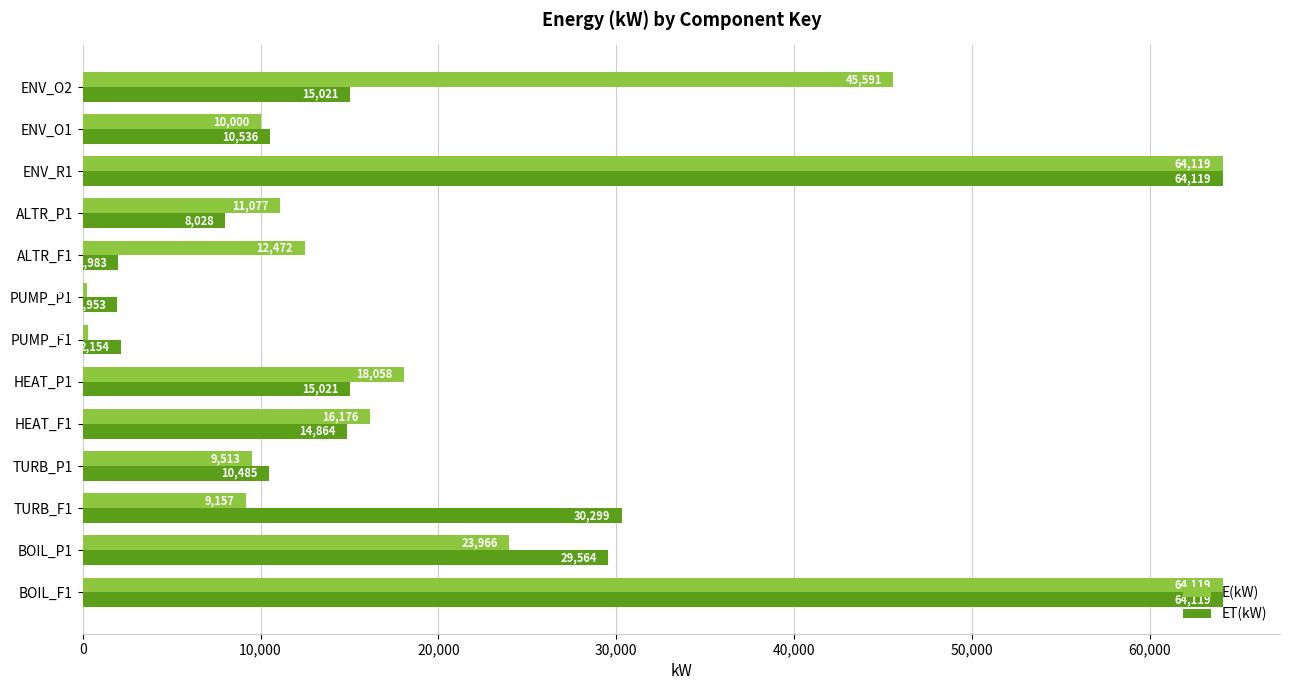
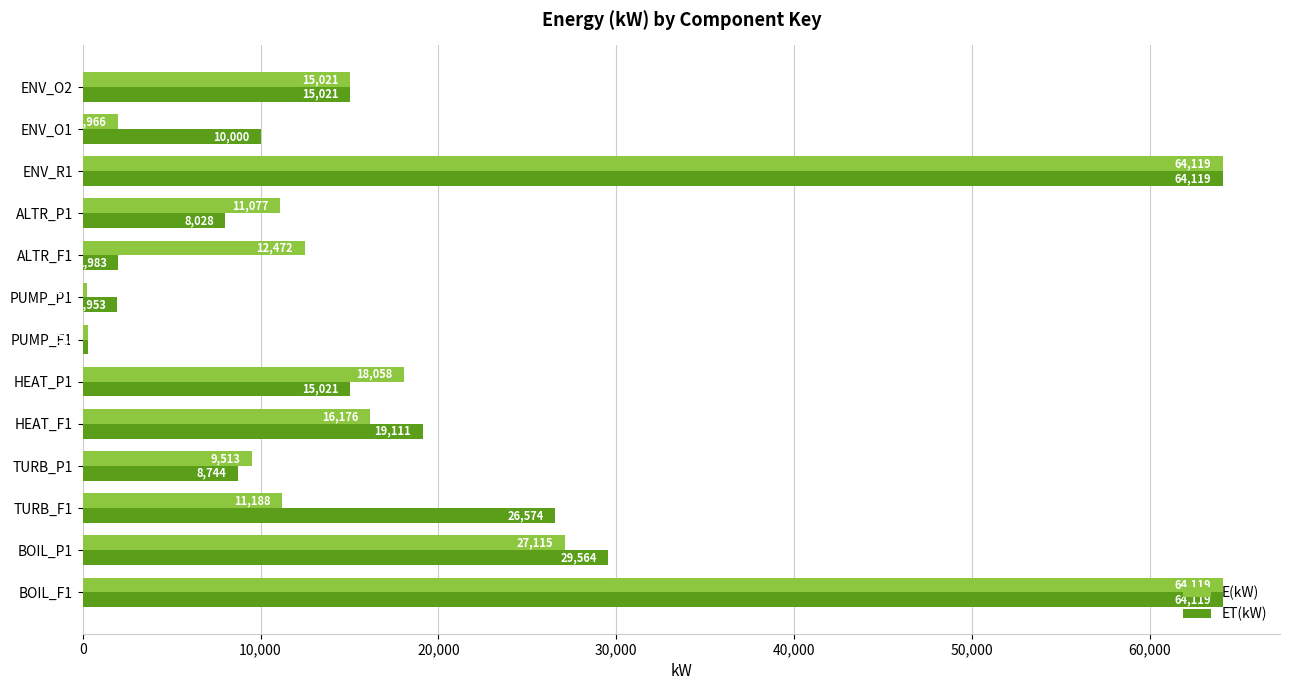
  {
    "E(kW)": {
-     "ENV_O2": "45,591",
-     "ENV_O1": "10,000",
+     "ENV_O2": "15,021",
+     "ENV_O1": "1,966",
      "ENV_R1": "64,119",
      "ALTR_P1": "11,077",
      "ALTR_F1": "12,472",
      "HEAT_P1": "18,058",
      "HEAT_F1": "16,176",
      "TURB_P1": "9,513",
-     "TURB_F1": "9,157",
-     "BOIL_P1": "23,966",
+     "TURB_F1": "11,188",
+     "BOIL_P1": "27,115",
      "BOIL_F1": "64,119"
    },
    "ET(kW)": {
      "ENV_O2": "15,021",
-     "ENV_O1": "10,536",
+     "ENV_O1": "10,000",
      "ENV_R1": "64,119",
      "ALTR_P1": "8,028",
      "ALTR_F1": "1,983",
      "PUMP_P1": "1,953",
-     "PUMP_F1": "2,200",
+     "PUMP_F1": "300",
      "HEAT_P1": "15,021",
-     "HEAT_F1": "14,864",
-     "TURB_P1": "10,485",
-     "TURB_F1": "30,299",
+     "HEAT_F1": "19,111",
+     "TURB_P1": "8,744",
+     "TURB_F1": "26,574",
      "BOIL_P1": "29,564",
      "BOIL_F1": "64,119"
    }
  }
